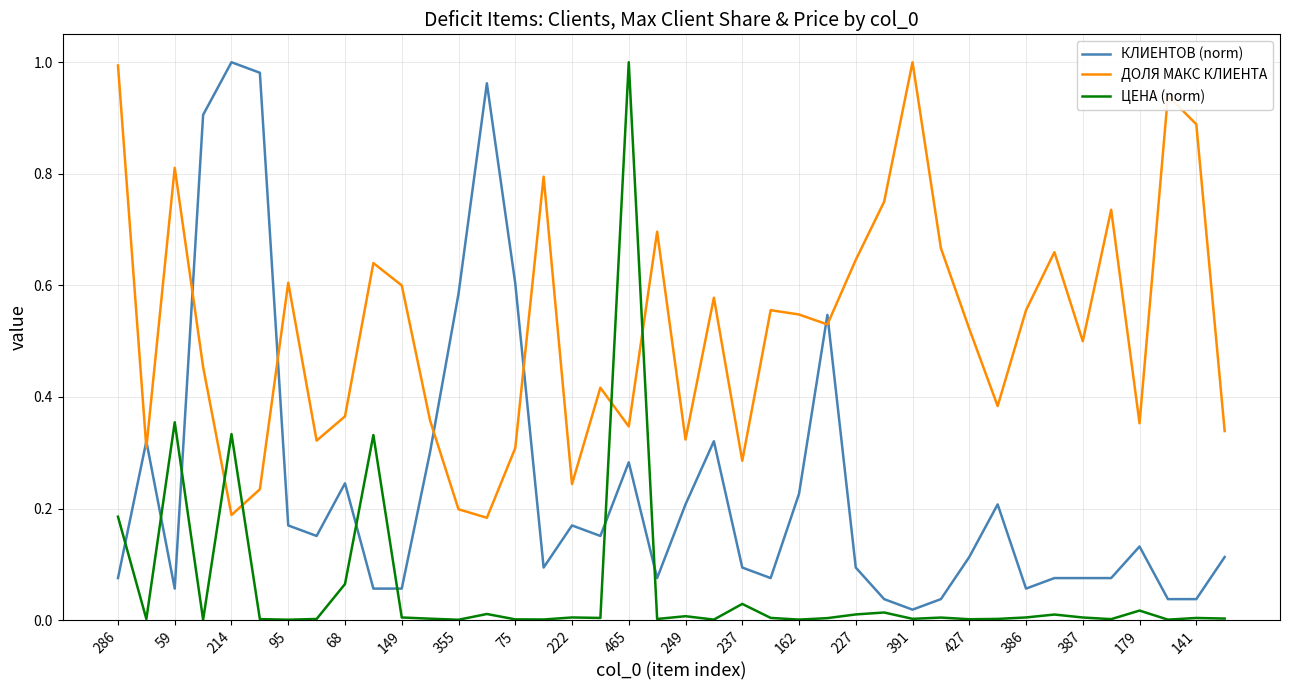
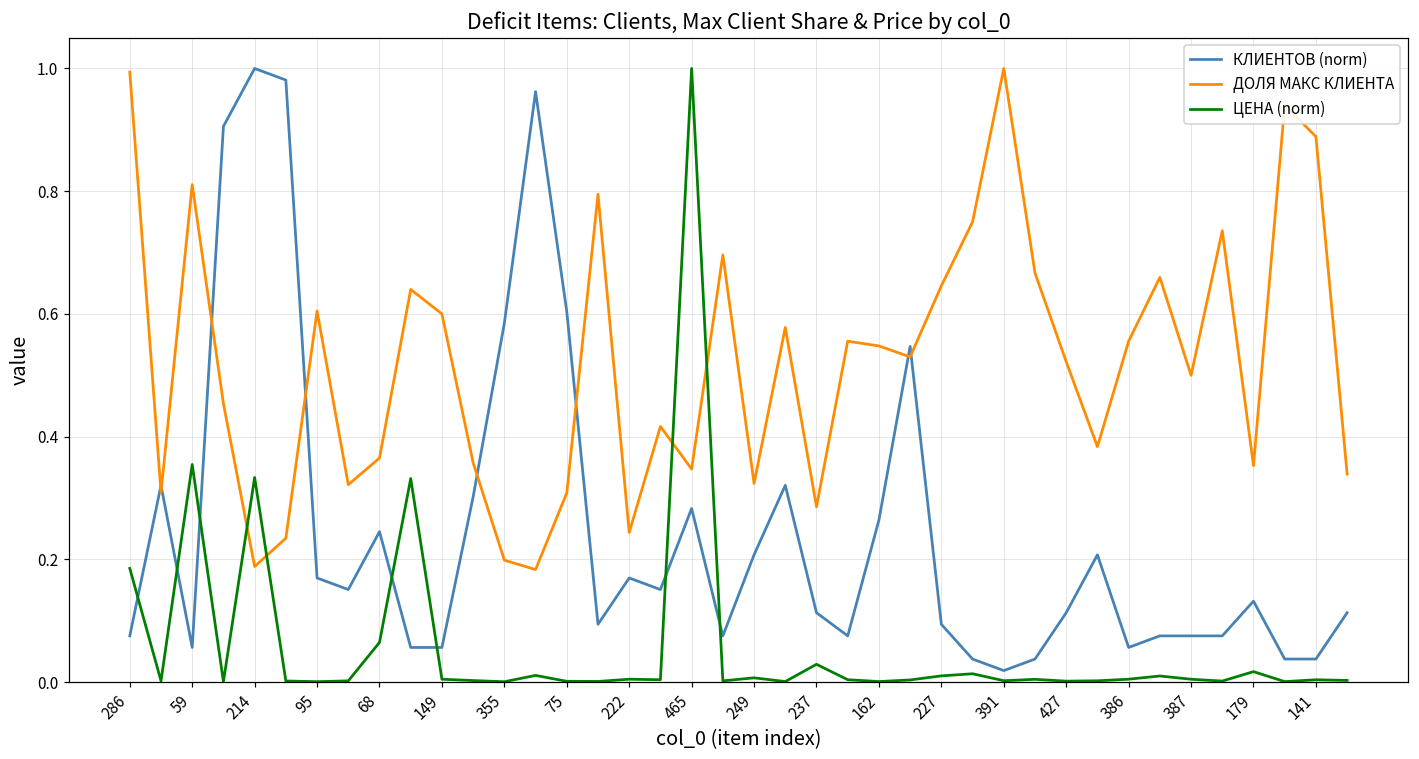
  {
    "КЛИЕНТОВ (norm)": {
      "286": 0.08,
      "59": 0.06,
      "214": 1.00,
      "95": 0.17,
      "68": 0.25,
      "149": 0.06,
      "355": 0.58,
      "75": 0.60,
      "222": 0.17,
      "465": 0.28,
      "249": 0.21,
-     "237": 0.09,
-     "162": 0.23,
+     "237": 0.11,
+     "162": 0.26,
      "227": 0.09,
      "391": 0.02,
      "427": 0.11,
      "386": 0.06,
      "387": 0.08,
      "179": 0.13,
      "141": 0.04
    },
    "ДОЛЯ МАКС КЛИЕНТА": {
      "286": 0.99,
      "59": 0.81,
      "214": 0.19,
      "95": 0.60,
      "68": 0.37,
      "149": 0.60,
      "355": 0.20,
      "75": 0.31,
      "222": 0.24,
      "465": 0.35,
      "249": 0.32,
      "237": 0.29,
      "162": 0.55,
      "227": 0.65,
      "391": 1.00,
      "427": 0.52,
      "386": 0.56,
      "387": 0.50,
      "179": 0.35,
      "141": 0.89
    },
    "ЦЕНА (norm)": {
      "286": 0.19,
      "59": 0.35,
      "214": 0.33,
      "95": 0.00,
      "68": 0.06,
      "149": 0.00,
      "355": 0.00,
      "75": 0.00,
      "222": 0.00,
      "465": 1.00,
      "249": 0.01,
      "237": 0.03,
      "162": 0.00,
      "227": 0.01,
      "391": 0.00,
      "427": 0.00,
      "386": 0.00,
      "387": 0.00,
      "179": 0.02,
      "141": 0.00
    }
  }
